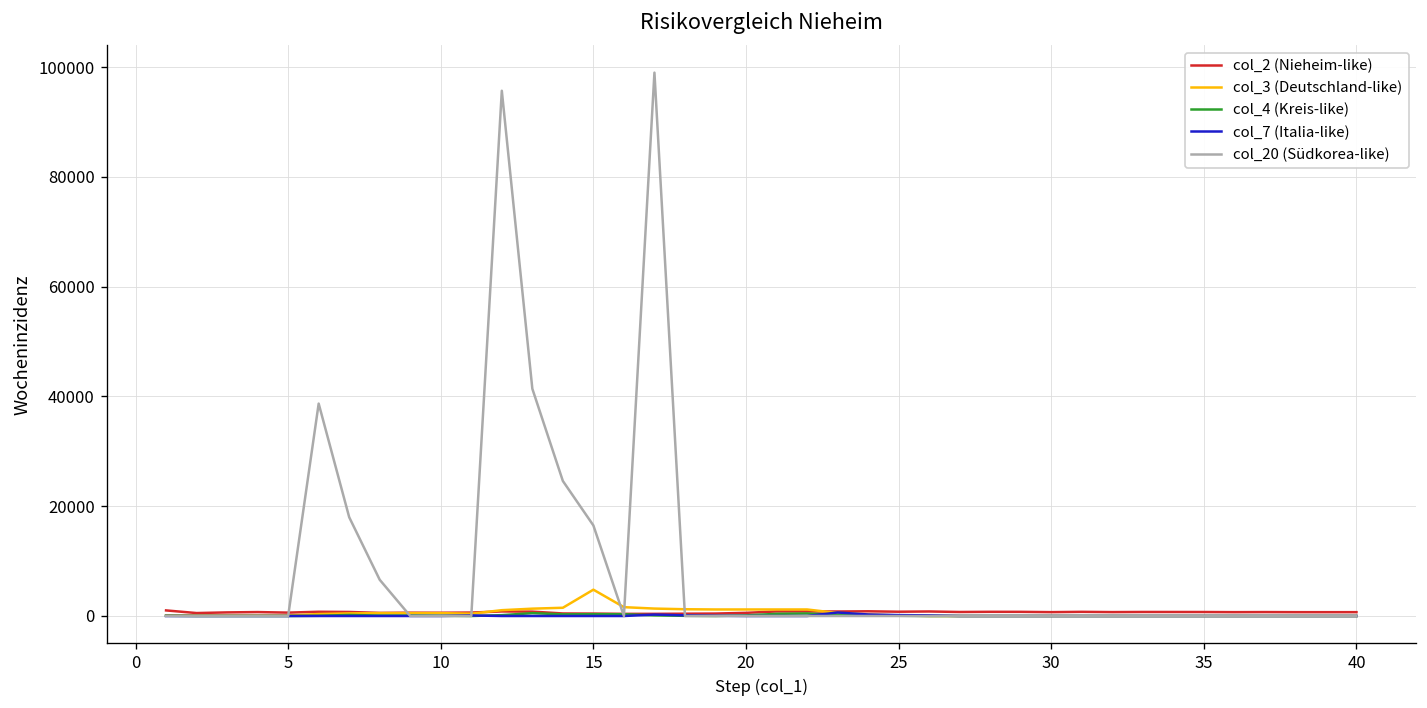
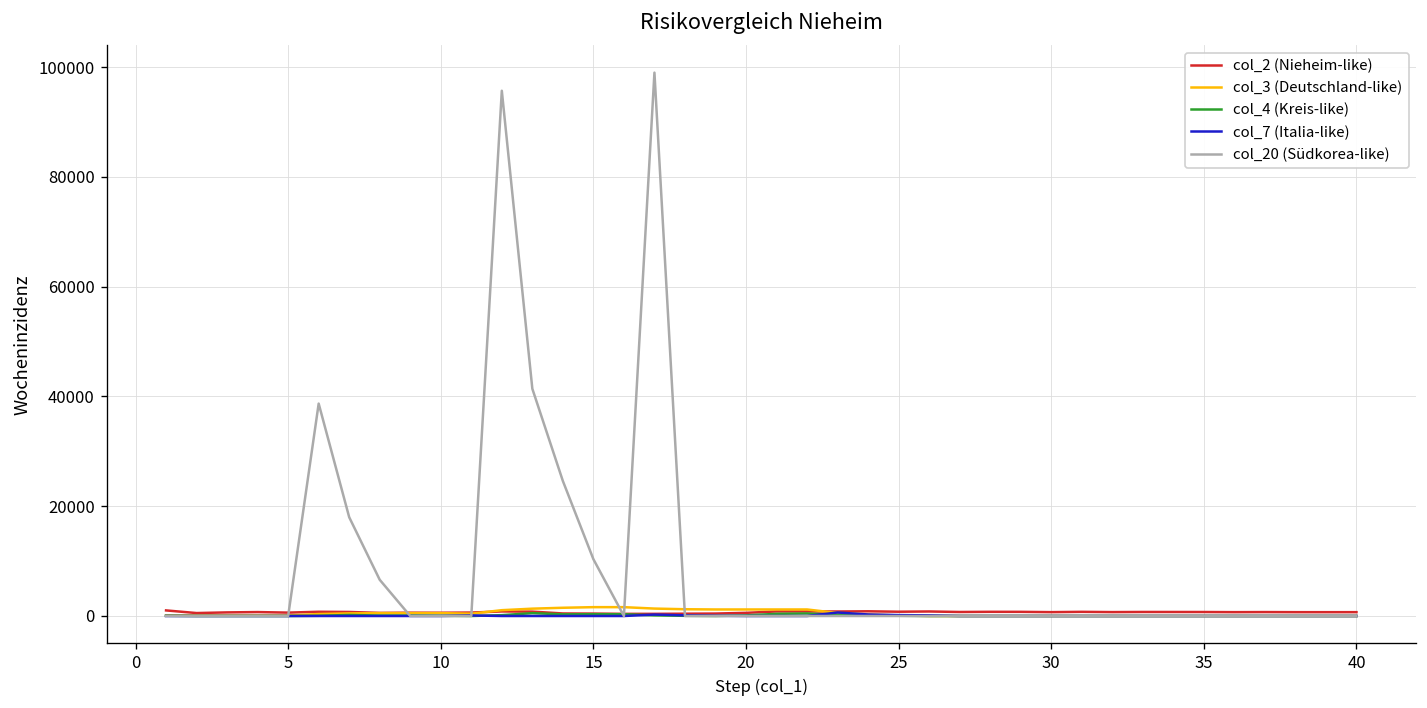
  {
    "col_2 (Nieheim-like)": {
      "25": 1000,
      "30": 1000,
      "35": 1000,
      "40": 1000
    },
    "col_3 (Deutschland-like)": {
-     "15": 5000,
+     "15": 2000,
      "20": 1000
    },
    "col_20 (Südkorea-like)": {
-     "15": 17000
+     "15": 10000
    }
  }
